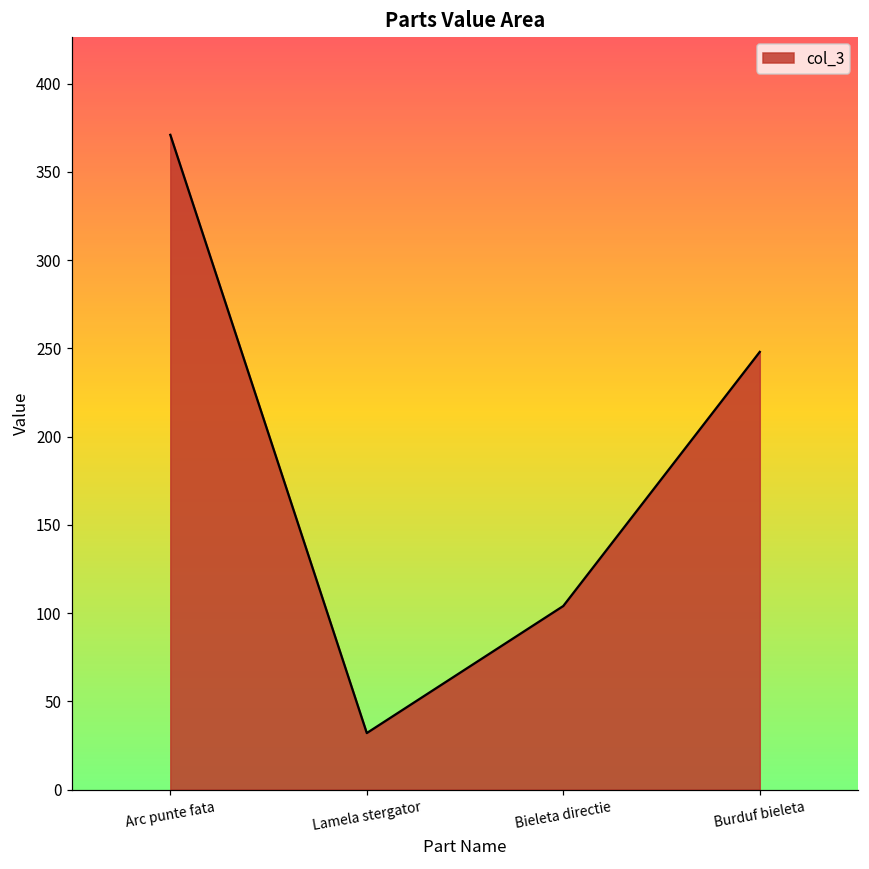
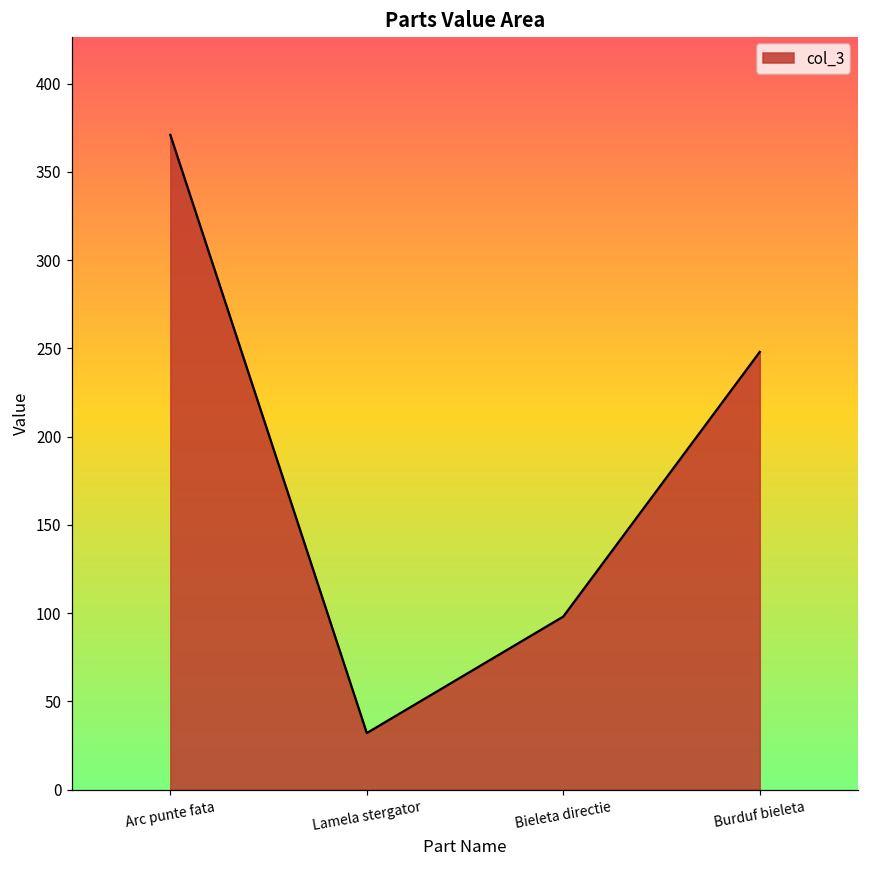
  {
    "Arc punte fata": 371,
    "Lamela stergator": 32,
-   "Bieleta directie": 104,
+   "Bieleta directie": 98,
    "Burduf bieleta": 248
  }
